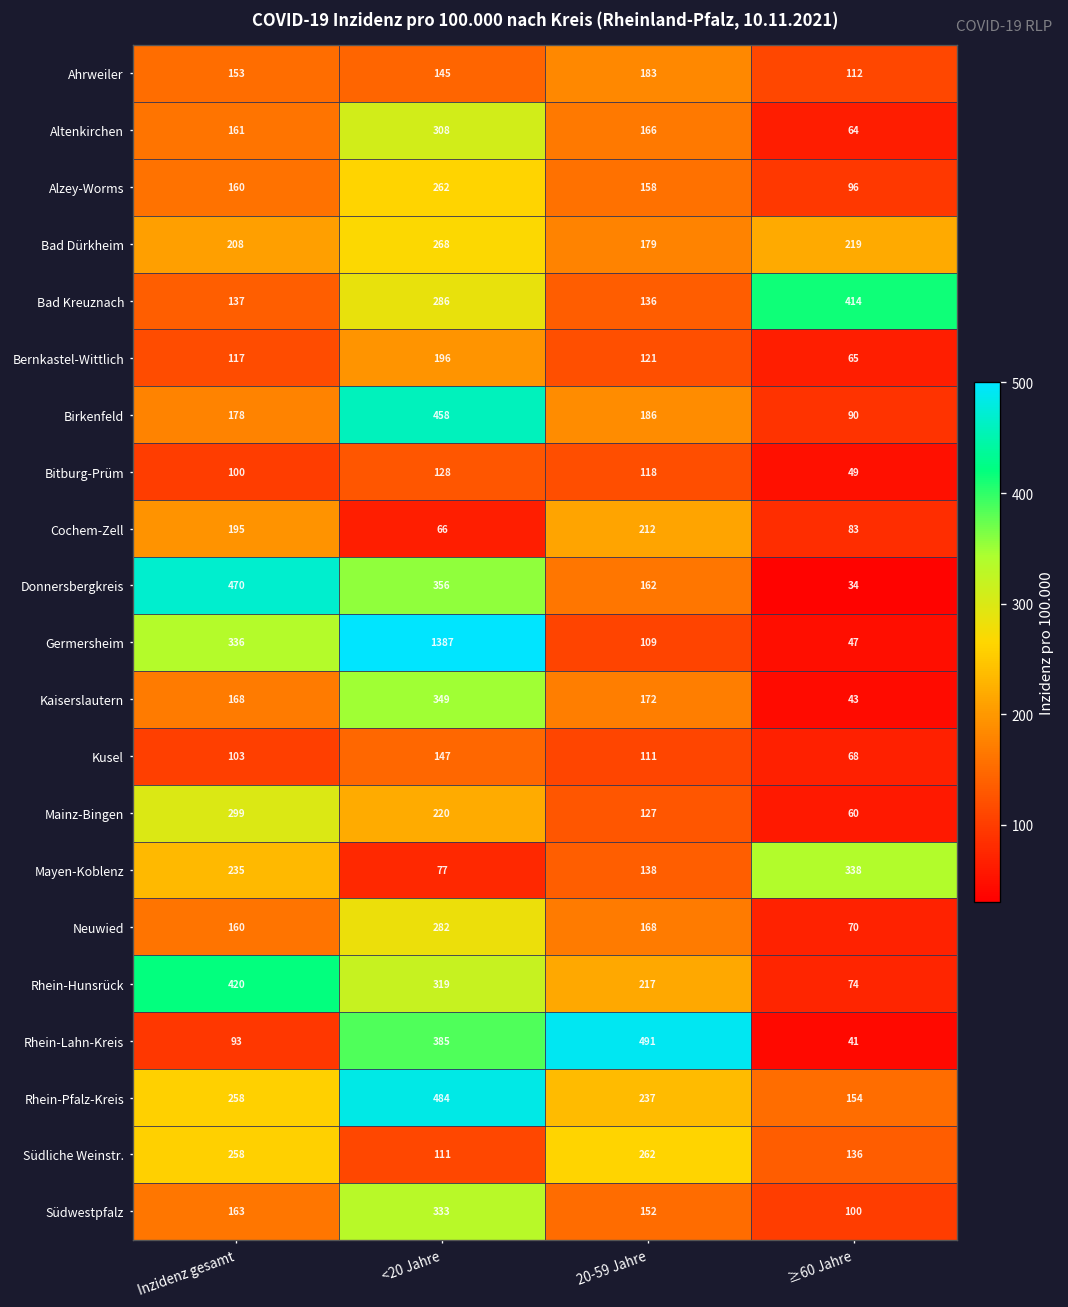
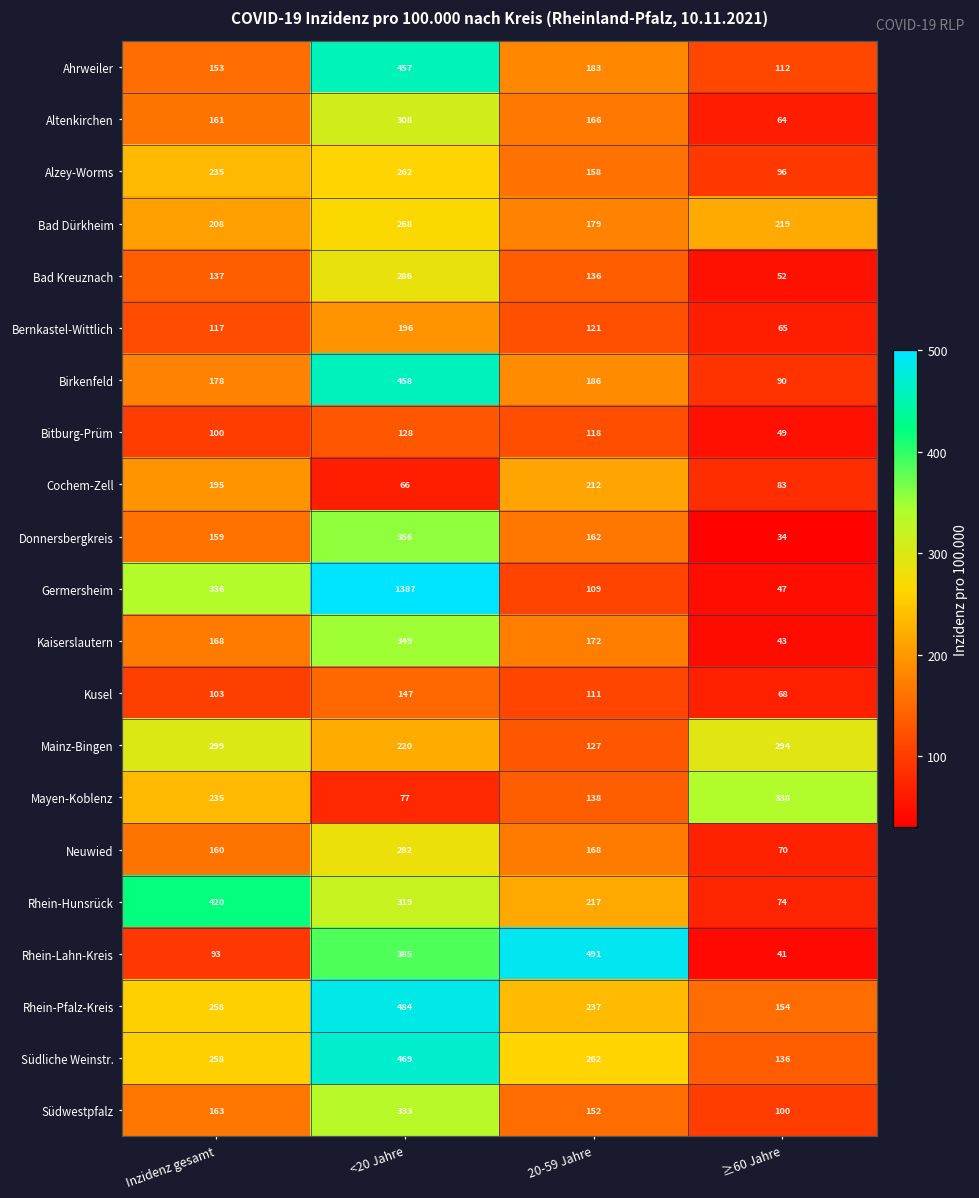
  {
    "Ahrweiler": {
      "Inzidenz gesamt": 153,
-     "<20 Jahre": 145,
+     "<20 Jahre": 457,
      "20-59 Jahre": 183,
      "≥60 Jahre": 112
    },
    "Altenkirchen": {
      "Inzidenz gesamt": 161,
      "<20 Jahre": 308,
      "20-59 Jahre": 166,
      "≥60 Jahre": 64
    },
    "Alzey-Worms": {
-     "Inzidenz gesamt": 160,
+     "Inzidenz gesamt": 235,
      "<20 Jahre": 262,
      "20-59 Jahre": 158,
      "≥60 Jahre": 96
    },
    "Bad Dürkheim": {
      "Inzidenz gesamt": 208,
      "<20 Jahre": 268,
      "20-59 Jahre": 179,
      "≥60 Jahre": 219
    },
    "Bad Kreuznach": {
      "Inzidenz gesamt": 137,
      "<20 Jahre": 286,
      "20-59 Jahre": 136,
-     "≥60 Jahre": 414
+     "≥60 Jahre": 52
    },
    "Bernkastel-Wittlich": {
      "Inzidenz gesamt": 117,
      "<20 Jahre": 196,
      "20-59 Jahre": 121,
      "≥60 Jahre": 65
    },
    "Birkenfeld": {
      "Inzidenz gesamt": 178,
      "<20 Jahre": 458,
      "20-59 Jahre": 186,
      "≥60 Jahre": 90
    },
    "Bitburg-Prüm": {
      "Inzidenz gesamt": 100,
      "<20 Jahre": 128,
      "20-59 Jahre": 118,
      "≥60 Jahre": 49
    },
    "Cochem-Zell": {
      "Inzidenz gesamt": 195,
      "<20 Jahre": 66,
      "20-59 Jahre": 212,
      "≥60 Jahre": 83
    },
    "Donnersbergkreis": {
-     "Inzidenz gesamt": 470,
+     "Inzidenz gesamt": 159,
      "<20 Jahre": 356,
      "20-59 Jahre": 162,
      "≥60 Jahre": 34
    },
    "Germersheim": {
      "Inzidenz gesamt": 336,
      "<20 Jahre": 1387,
      "20-59 Jahre": 109,
      "≥60 Jahre": 47
    },
    "Kaiserslautern": {
      "Inzidenz gesamt": 168,
      "<20 Jahre": 349,
      "20-59 Jahre": 172,
      "≥60 Jahre": 43
    },
    "Kusel": {
      "Inzidenz gesamt": 103,
      "<20 Jahre": 147,
      "20-59 Jahre": 111,
      "≥60 Jahre": 68
    },
    "Mainz-Bingen": {
      "Inzidenz gesamt": 299,
      "<20 Jahre": 220,
      "20-59 Jahre": 127,
-     "≥60 Jahre": 60
+     "≥60 Jahre": 294
    },
    "Mayen-Koblenz": {
      "Inzidenz gesamt": 235,
      "<20 Jahre": 77,
      "20-59 Jahre": 138,
      "≥60 Jahre": 338
    },
    "Neuwied": {
      "Inzidenz gesamt": 160,
      "<20 Jahre": 282,
      "20-59 Jahre": 168,
      "≥60 Jahre": 70
    },
    "Rhein-Hunsrück": {
      "Inzidenz gesamt": 420,
      "<20 Jahre": 319,
      "20-59 Jahre": 217,
      "≥60 Jahre": 74
    },
    "Rhein-Lahn-Kreis": {
      "Inzidenz gesamt": 93,
      "<20 Jahre": 385,
      "20-59 Jahre": 491,
      "≥60 Jahre": 41
    },
    "Rhein-Pfalz-Kreis": {
      "Inzidenz gesamt": 258,
      "<20 Jahre": 484,
      "20-59 Jahre": 237,
      "≥60 Jahre": 154
    },
    "Südliche Weinstr.": {
      "Inzidenz gesamt": 258,
-     "<20 Jahre": 111,
+     "<20 Jahre": 469,
      "20-59 Jahre": 262,
      "≥60 Jahre": 136
    },
    "Südwestpfalz": {
      "Inzidenz gesamt": 163,
      "<20 Jahre": 333,
      "20-59 Jahre": 152,
      "≥60 Jahre": 100
    }
  }
